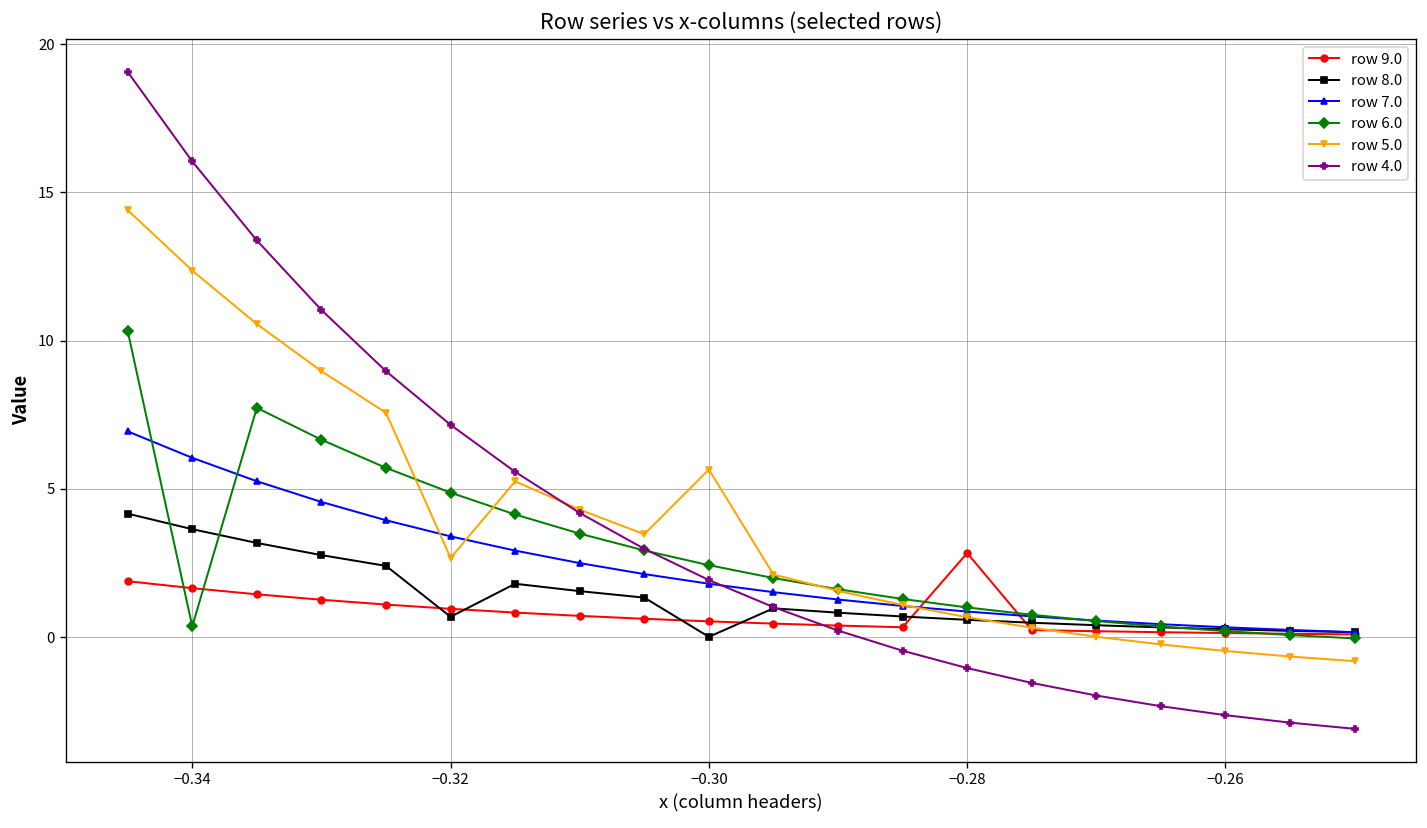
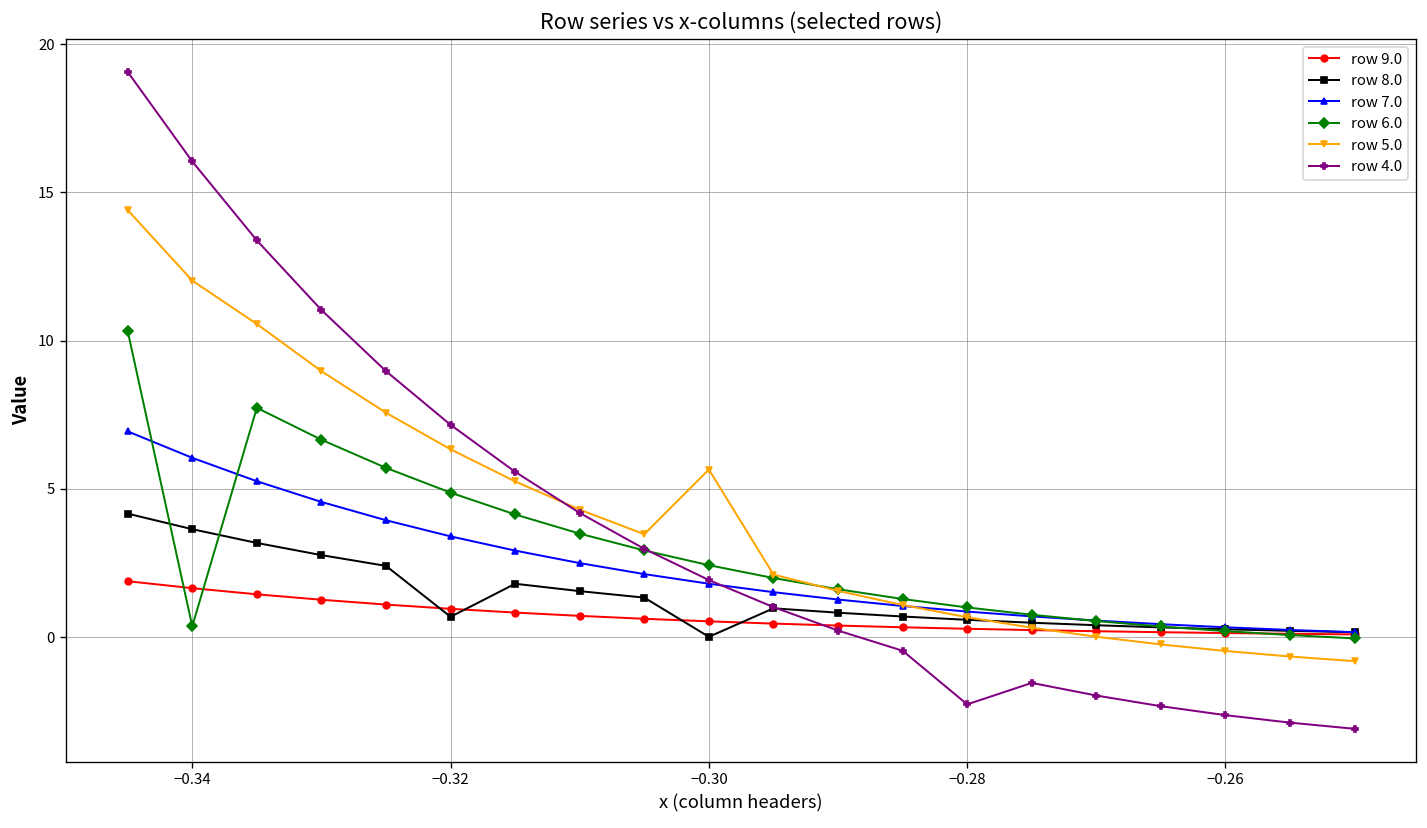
  {
    "row 9.0": {
      "−0.34": 1.7,
      "−0.32": 1.0,
      "−0.30": 0.5,
-     "−0.28": 2.8
+     "−0.28": 0.3
    },
    "row 8.0": {
      "−0.34": 3.6,
      "−0.32": 0.7,
      "−0.30": 0.0
    },
    "row 7.0": {
      "−0.34": 6.0,
      "−0.32": 3.4,
      "−0.30": 1.8,
      "−0.28": 0.9
    },
    "row 6.0": {
      "−0.34": 0.4,
      "−0.32": 4.9,
      "−0.30": 2.4,
      "−0.28": 1.0
    },
    "row 5.0": {
-     "−0.34": 12.4,
-     "−0.32": 2.7,
+     "−0.34": 12.0,
+     "−0.32": 6.3,
      "−0.30": 5.7,
      "−0.26": -0.5
    },
    "row 4.0": {
      "−0.34": 16.0,
      "−0.32": 7.2,
      "−0.30": 1.9,
-     "−0.28": -1.0,
+     "−0.28": -2.3,
      "−0.26": -2.6
    }
  }
